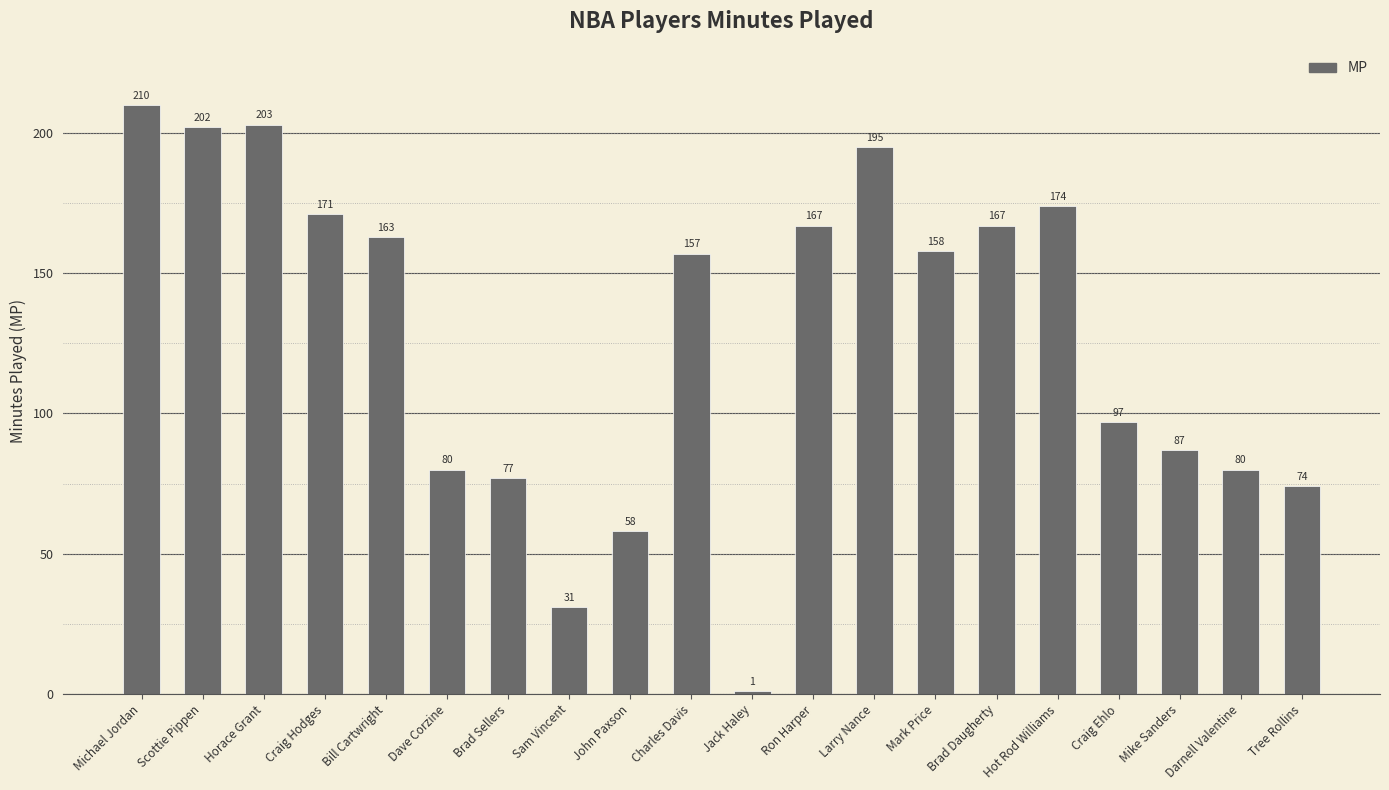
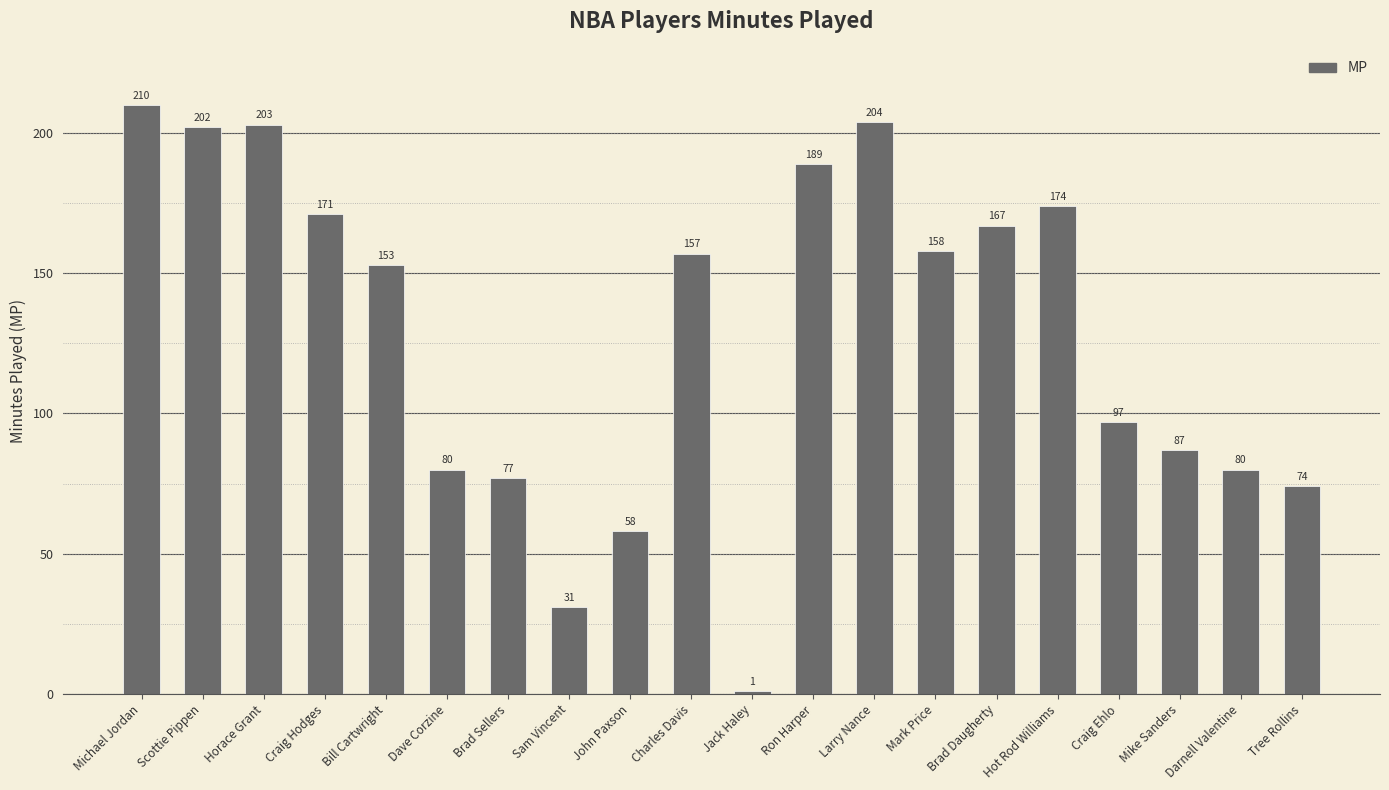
  {
    "Michael Jordan": 210,
    "Scottie Pippen": 202,
    "Horace Grant": 203,
    "Craig Hodges": 171,
-   "Bill Cartwright": 163,
+   "Bill Cartwright": 153,
    "Dave Corzine": 80,
    "Brad Sellers": 77,
    "Sam Vincent": 31,
    "John Paxson": 58,
    "Charles Davis": 157,
    "Jack Haley": 1,
-   "Ron Harper": 167,
-   "Larry Nance": 195,
+   "Ron Harper": 189,
+   "Larry Nance": 204,
    "Mark Price": 158,
    "Brad Daugherty": 167,
    "Hot Rod Williams": 174,
    "Craig Ehlo": 97,
    "Mike Sanders": 87,
    "Darnell Valentine": 80,
    "Tree Rollins": 74
  }
